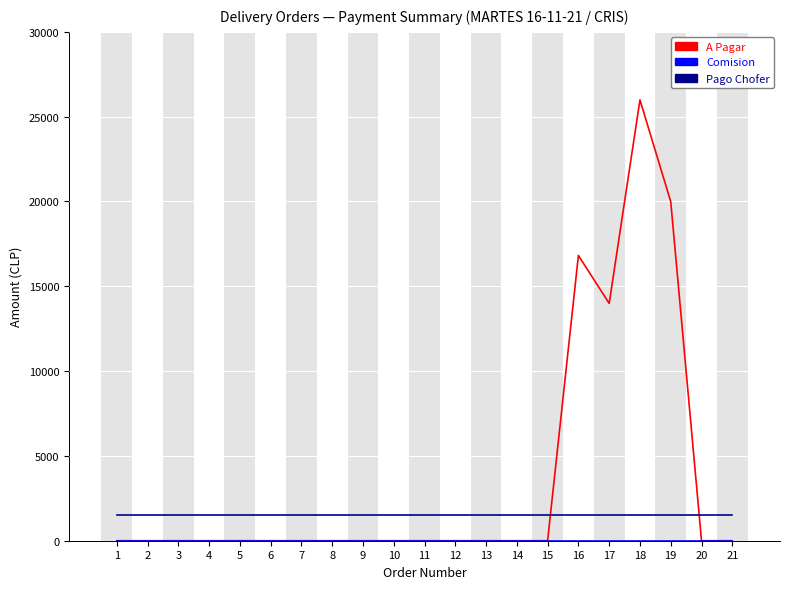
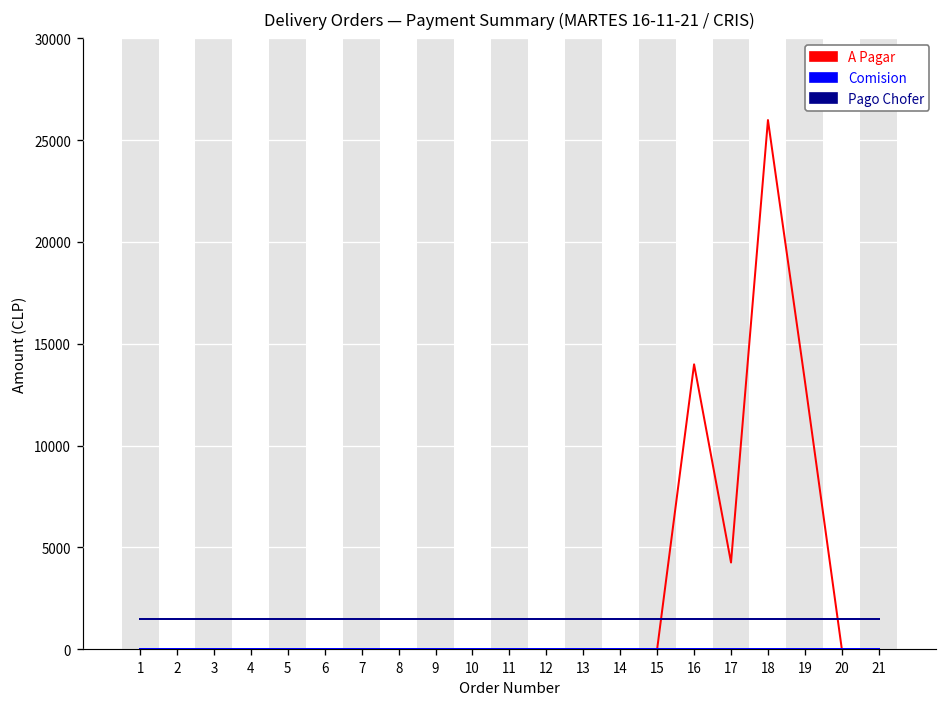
  {
    "A Pagar": {
-     "16": 16800,
-     "17": 14000,
+     "16": 14000,
+     "17": 4300,
      "18": 26000,
-     "19": 20000
+     "19": 13200
    },
    "Comision": {
      "16": 0,
      "17": 0,
      "18": 0,
      "19": 0
    },
    "Pago Chofer": {
      "1": 1500,
      "2": 1500,
      "3": 1500,
      "4": 1500,
      "5": 1500,
      "6": 1500,
      "7": 1500,
      "8": 1500,
      "9": 1500,
      "10": 1500,
      "11": 1500,
      "12": 1500,
      "13": 1500,
      "14": 1500,
      "15": 1500,
      "16": 1500,
      "17": 1500,
      "18": 1500,
      "19": 1500,
      "20": 1500,
      "21": 1500
    }
  }
